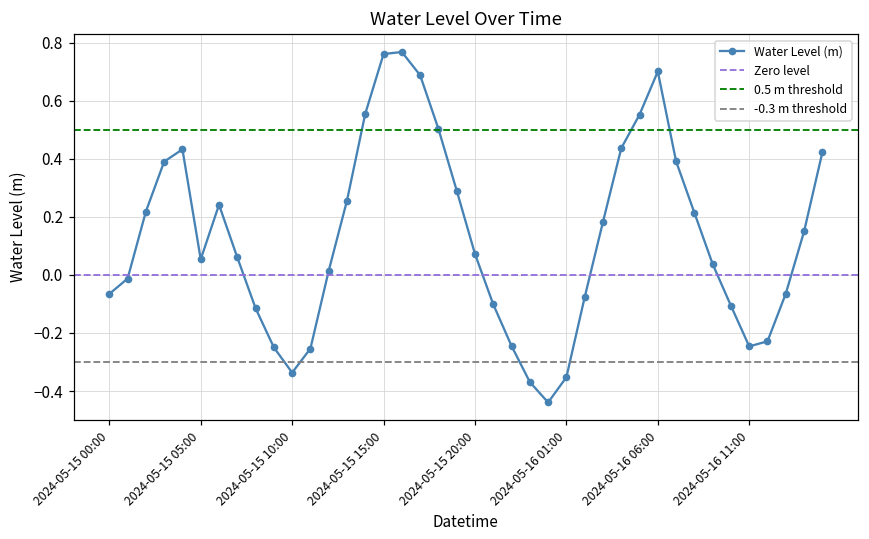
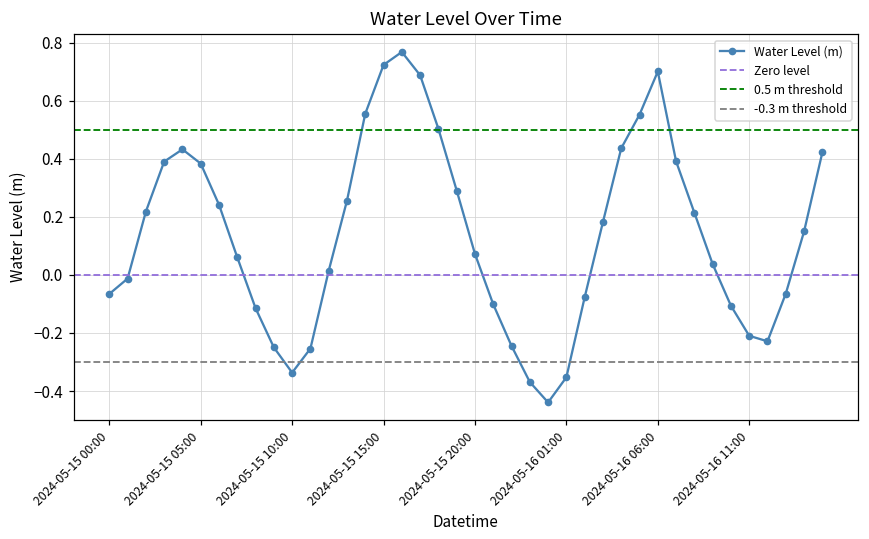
  {
    "2024-05-15 00:00": -0.07,
-   "2024-05-15 05:00": 0.05,
+   "2024-05-15 05:00": 0.38,
    "2024-05-15 10:00": -0.34,
-   "2024-05-15 15:00": 0.76,
+   "2024-05-15 15:00": 0.72,
    "2024-05-15 20:00": 0.07,
    "2024-05-16 01:00": -0.35,
    "2024-05-16 06:00": 0.70,
-   "2024-05-16 11:00": -0.25
+   "2024-05-16 11:00": -0.21
  }
